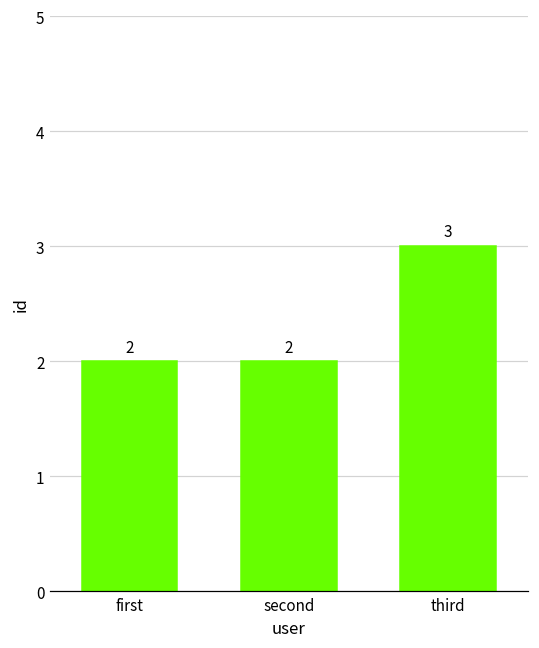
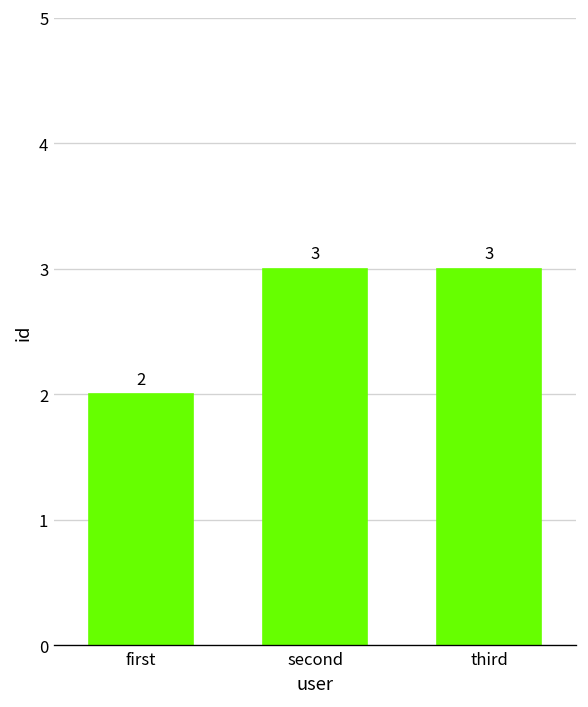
  {
    "first": 2,
-   "second": 2,
+   "second": 3,
    "third": 3
  }
